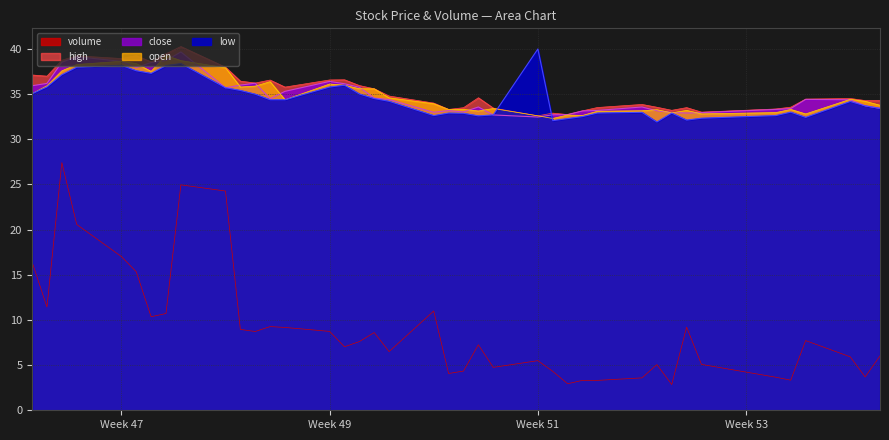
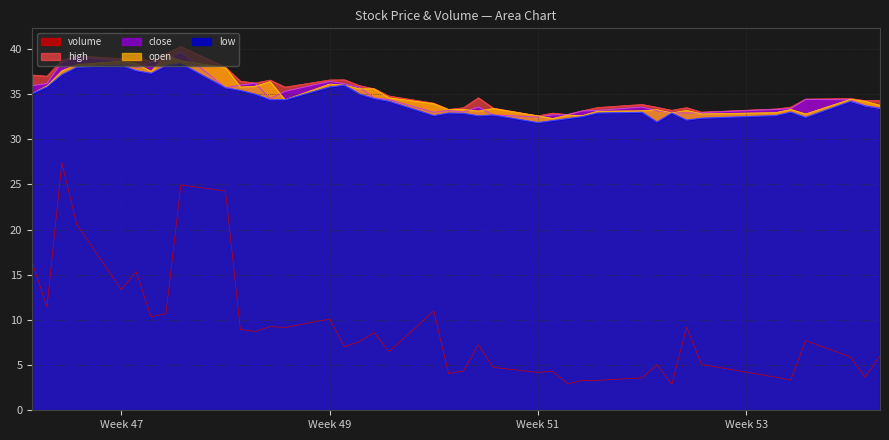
  {
    "volume": {
-     "Week 47": 17,
-     "Week 49": 9,
-     "Week 51": 5
+     "Week 47": 13,
+     "Week 49": 10,
+     "Week 51": 4
    },
    "open": {
      "Week 49": 36
    },
    "low": {
      "Week 49": 36,
-     "Week 51": 40
+     "Week 51": 32
    }
  }
